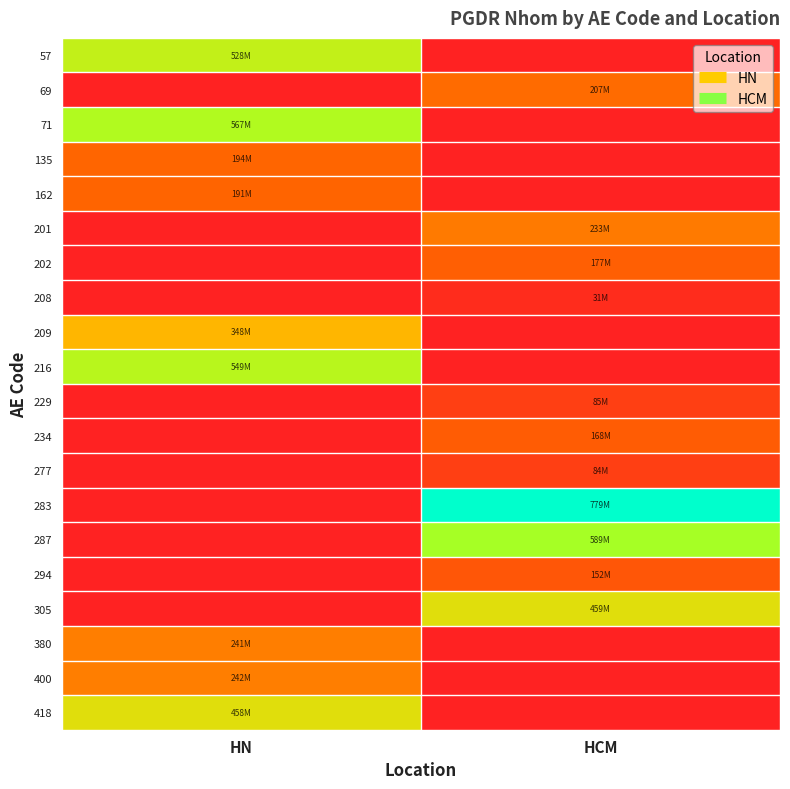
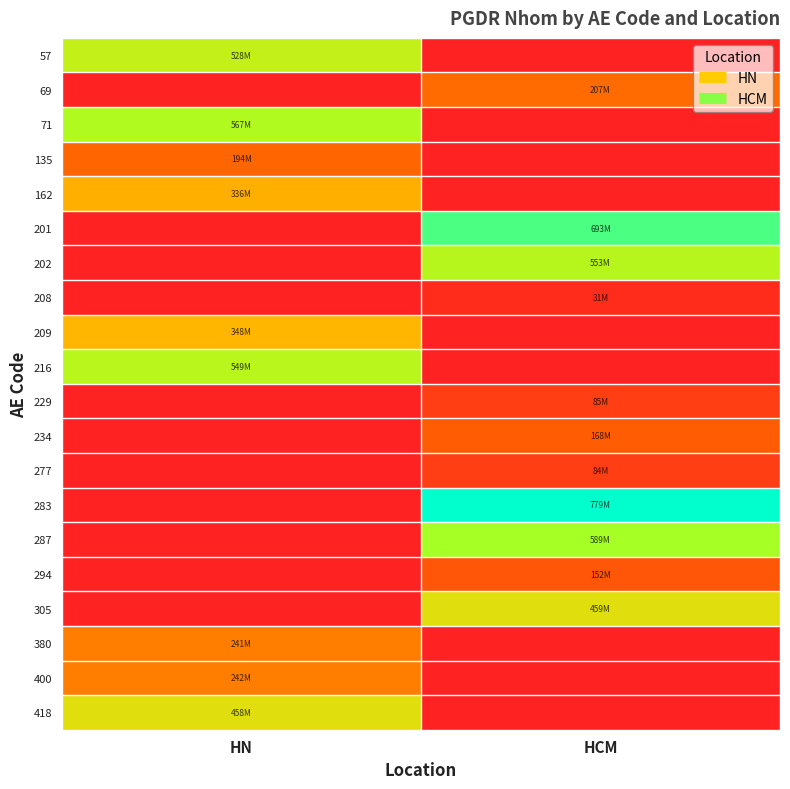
  {
    "57": {
      "HN": "528M"
    },
    "69": {
      "HCM": "207M"
    },
    "71": {
      "HN": "567M"
    },
    "135": {
      "HN": "194M"
    },
    "162": {
-     "HN": "191M"
+     "HN": "336M"
    },
    "201": {
-     "HCM": "233M"
+     "HCM": "693M"
    },
    "202": {
-     "HCM": "177M"
+     "HCM": "553M"
    },
    "208": {
      "HCM": "31M"
    },
    "209": {
      "HN": "348M"
    },
    "216": {
      "HN": "549M"
    },
    "229": {
      "HCM": "85M"
    },
    "234": {
      "HCM": "168M"
    },
    "277": {
      "HCM": "84M"
    },
    "283": {
      "HCM": "779M"
    },
    "287": {
      "HCM": "589M"
    },
    "294": {
      "HCM": "152M"
    },
    "305": {
      "HCM": "459M"
    },
    "380": {
      "HN": "241M"
    },
    "400": {
      "HN": "242M"
    },
    "418": {
      "HN": "458M"
    }
  }
